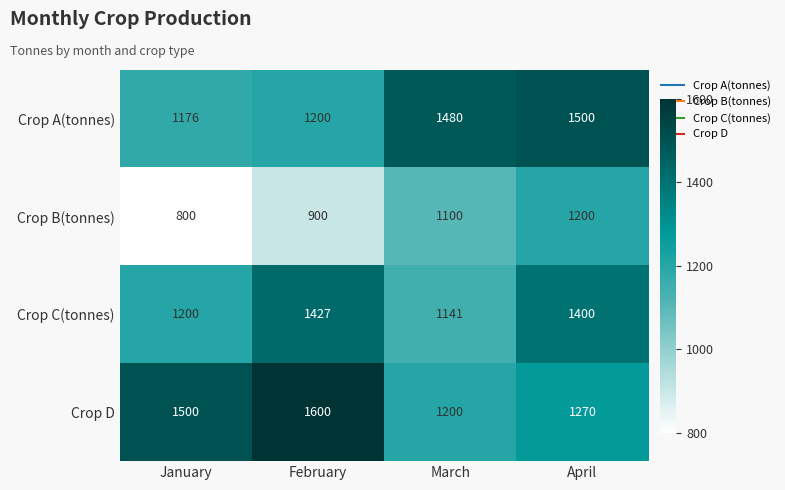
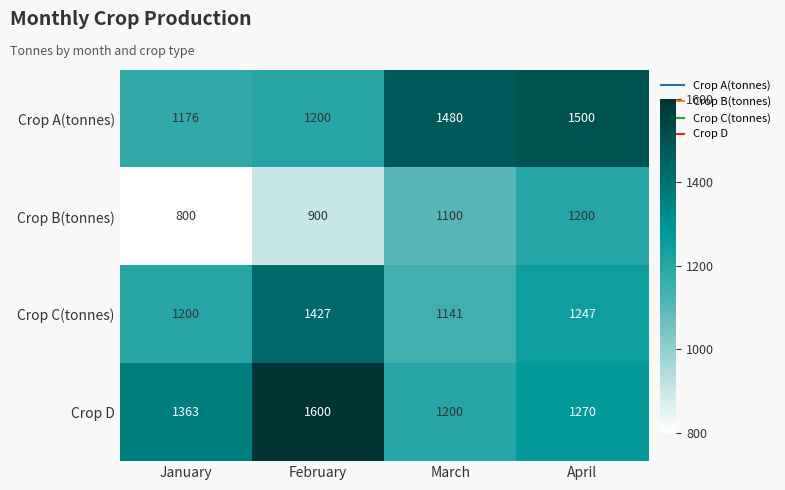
  {
    "Crop A(tonnes)": {
      "January": 1176,
      "February": 1200,
      "March": 1480,
      "April": 1500
    },
    "Crop B(tonnes)": {
      "January": 800,
      "February": 900,
      "March": 1100,
      "April": 1200
    },
    "Crop C(tonnes)": {
      "January": 1200,
      "February": 1427,
      "March": 1141,
-     "April": 1400
+     "April": 1247
    },
    "Crop D": {
-     "January": 1500,
+     "January": 1363,
      "February": 1600,
      "March": 1200,
      "April": 1270
    }
  }
